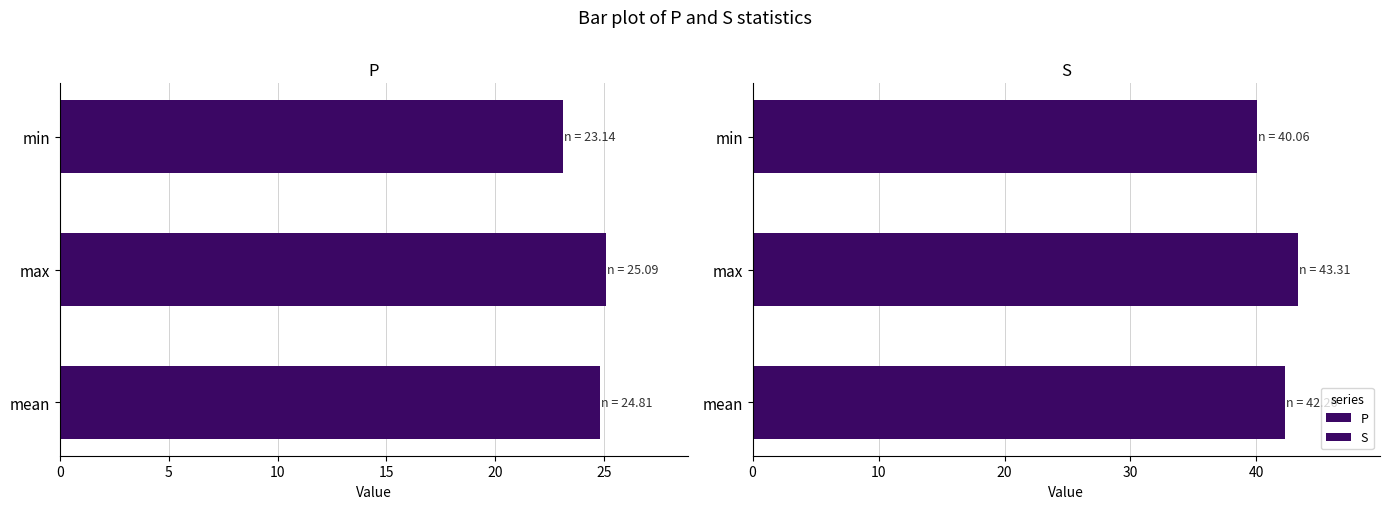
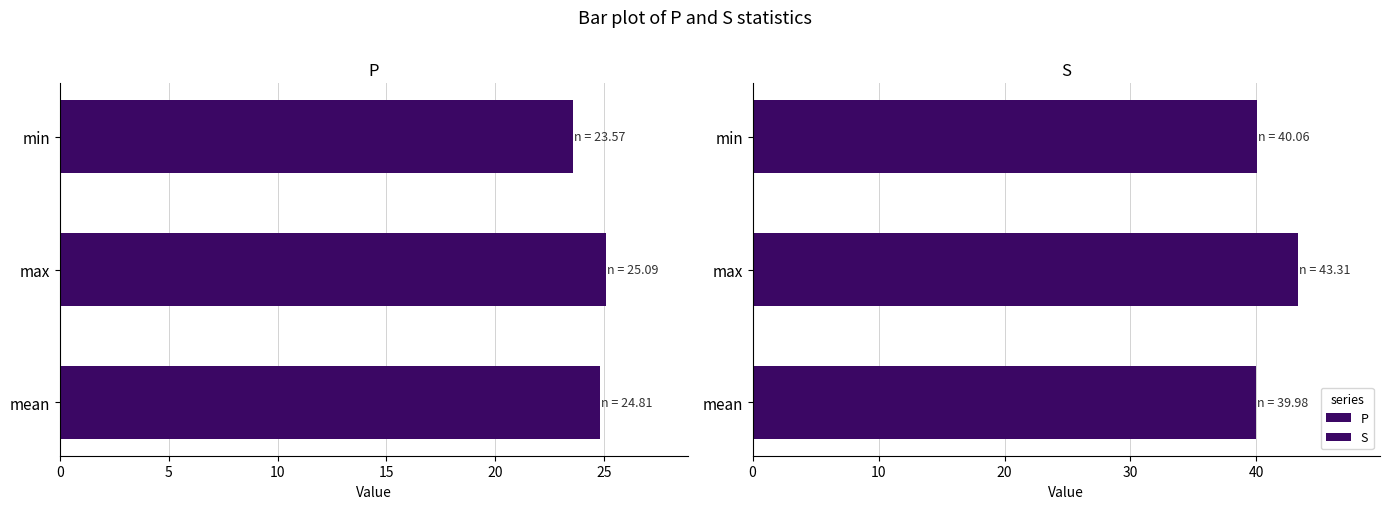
  {
    "P": {
-     "min": 23.14,
+     "min": 23.57,
      "max": 25.09,
      "mean": 24.81
    },
    "S": {
-     "mean": 42.3
+     "mean": 40.0
    }
  }
